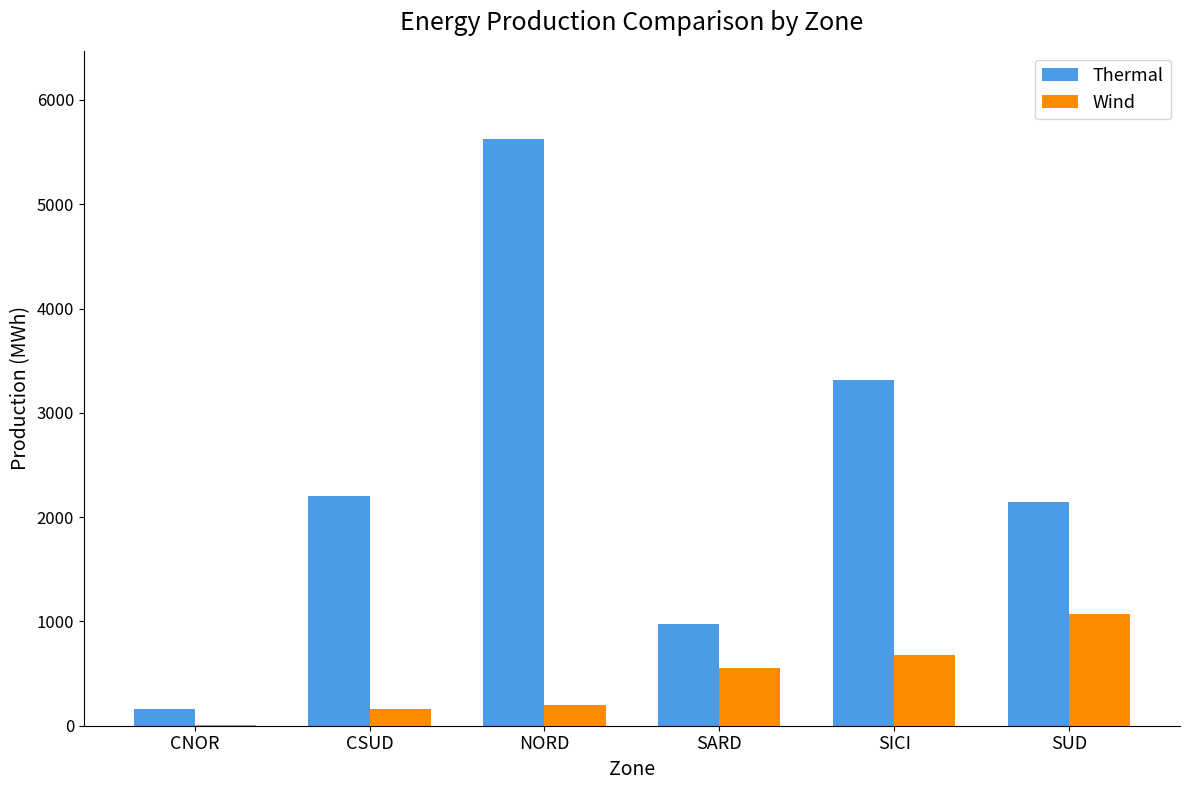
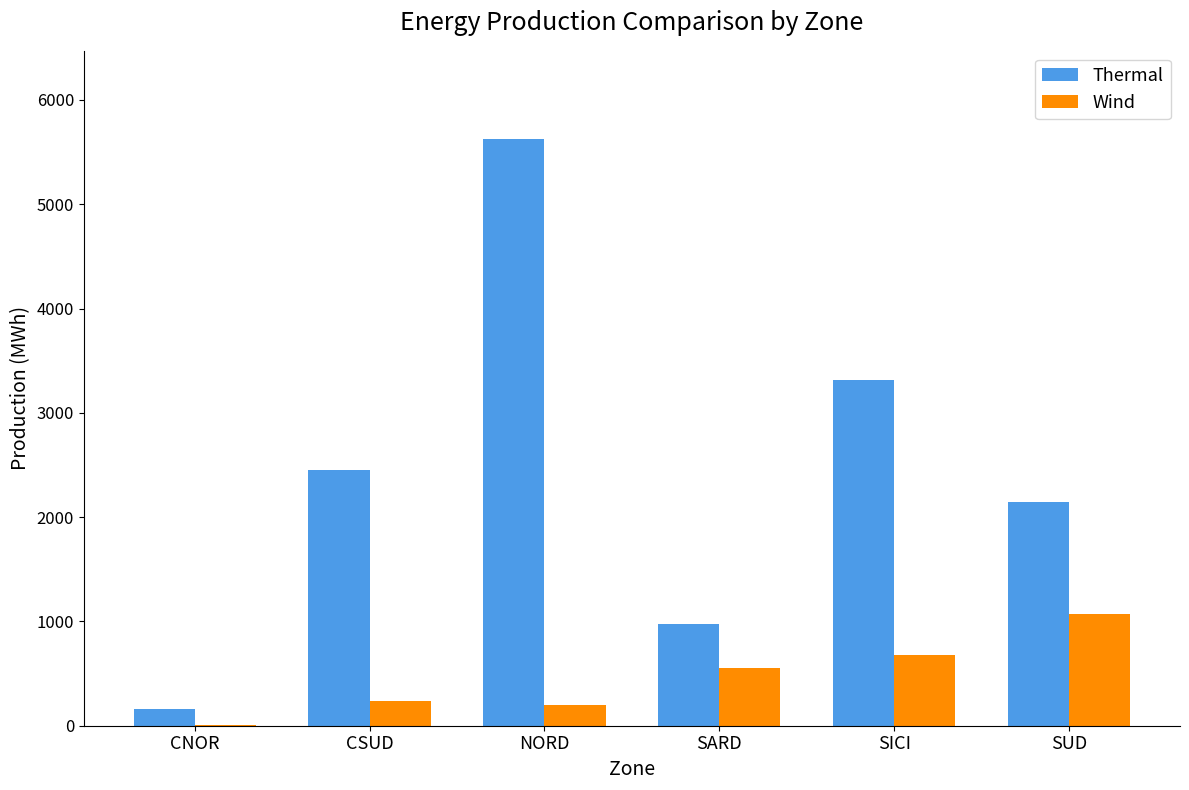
  {
    "Thermal": {
      "CNOR": 160,
-     "CSUD": 2200,
+     "CSUD": 2450,
      "NORD": 5630,
      "SARD": 980,
      "SICI": 3310,
      "SUD": 2140
    },
    "Wind": {
-     "CSUD": 160,
+     "CSUD": 240,
      "NORD": 200,
      "SARD": 560,
      "SICI": 680,
      "SUD": 1070
    }
  }
